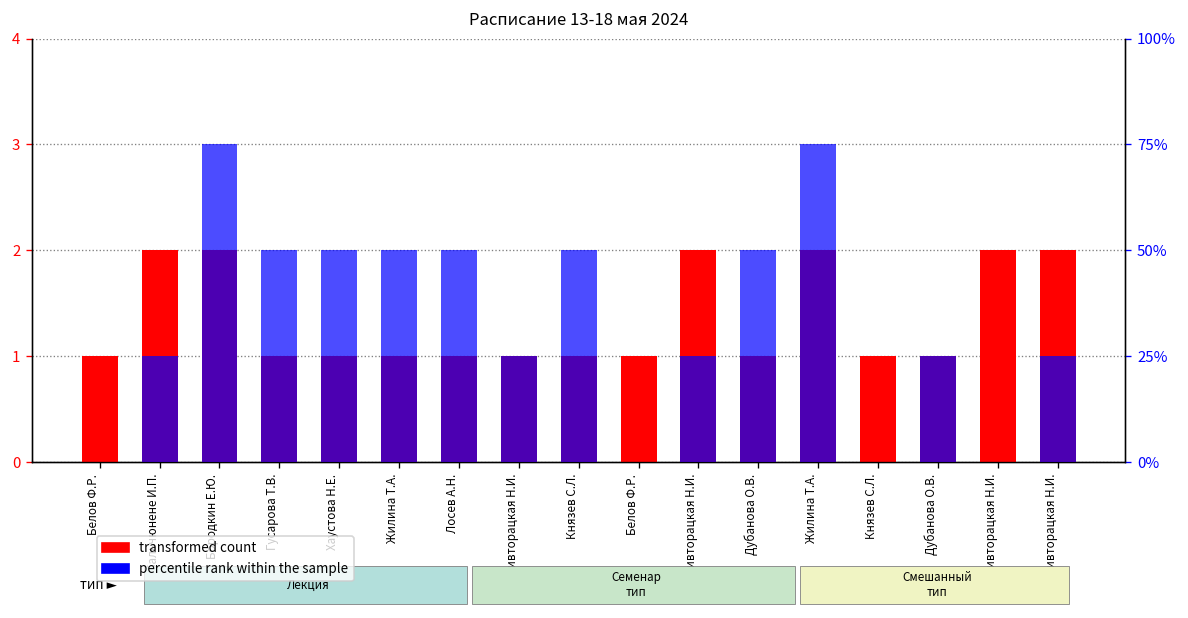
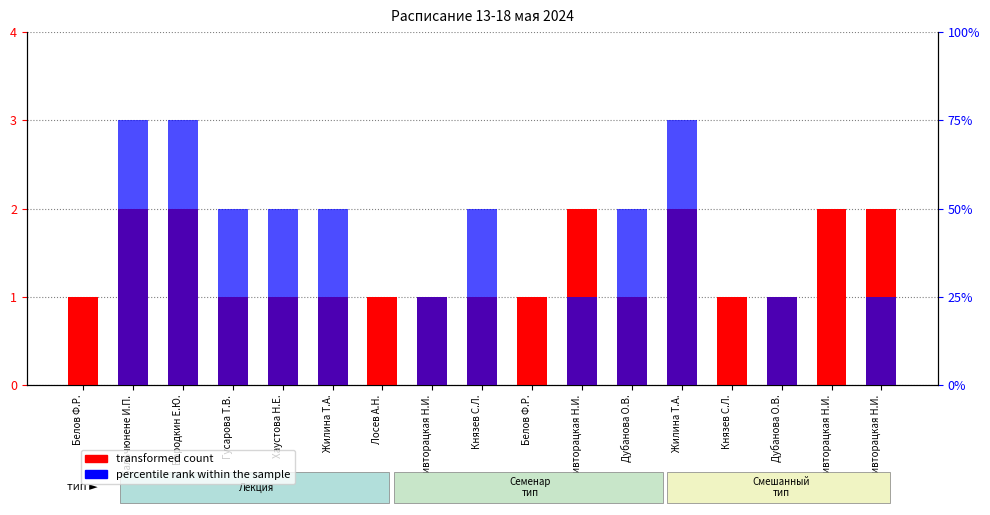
  {
    "transformed count": {
      "Бальчюнене И.П.": "2.0",
      "Бородкин Е.Ю.": "2.0",
      "Гусарова Т.В.": "1.0",
      "Хаустова Н.Е.": "1.0",
      "Лосев А.Н.": "1.0"
    },
    "percentile rank within the sample": {
-     "Бальчюнене И.П.": "25%",
+     "Бальчюнене И.П.": "75%",
      "Бородкин Е.Ю.": "75%",
      "Гусарова Т.В.": "50%",
      "Хаустова Н.Е.": "50%",
-     "Лосев А.Н.": "50%"
+     "Лосев А.Н.": "0%"
    }
  }
